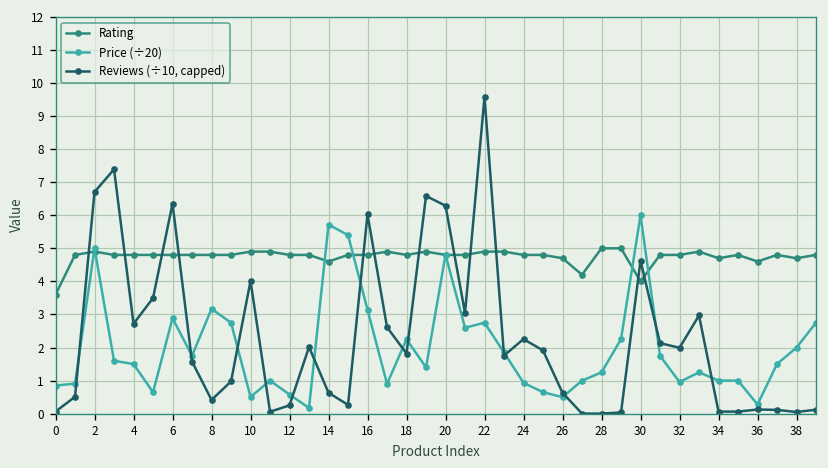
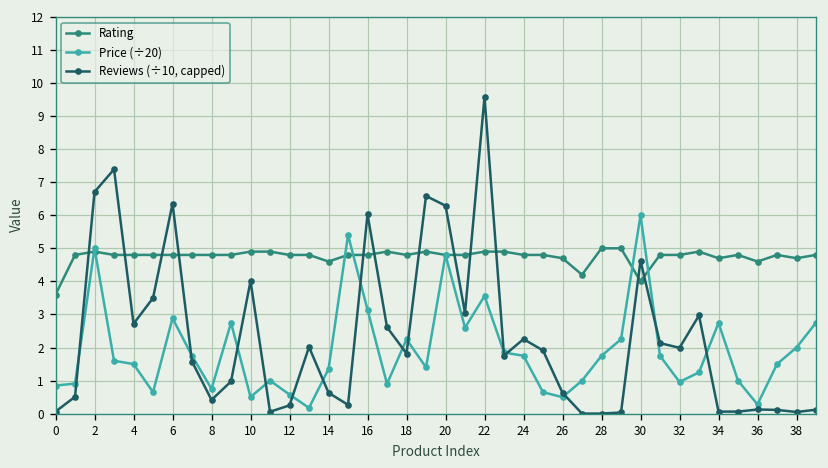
  {
    "Price (÷20)": {
      "0": 0.8,
      "2": 5.0,
      "4": 1.5,
      "6": 2.9,
-     "8": 3.2,
+     "8": 0.8,
      "10": 0.5,
      "12": 0.6,
-     "14": 5.7,
+     "14": 1.3,
      "16": 3.1,
      "18": 2.2,
-     "22": 2.7,
-     "24": 0.9,
+     "22": 3.6,
+     "24": 1.7,
      "26": 0.5,
-     "28": 1.2,
+     "28": 1.7,
      "30": 6.0,
      "32": 1.0,
-     "34": 1.0,
+     "34": 2.7,
      "36": 0.3,
      "38": 2.0
    }
  }
